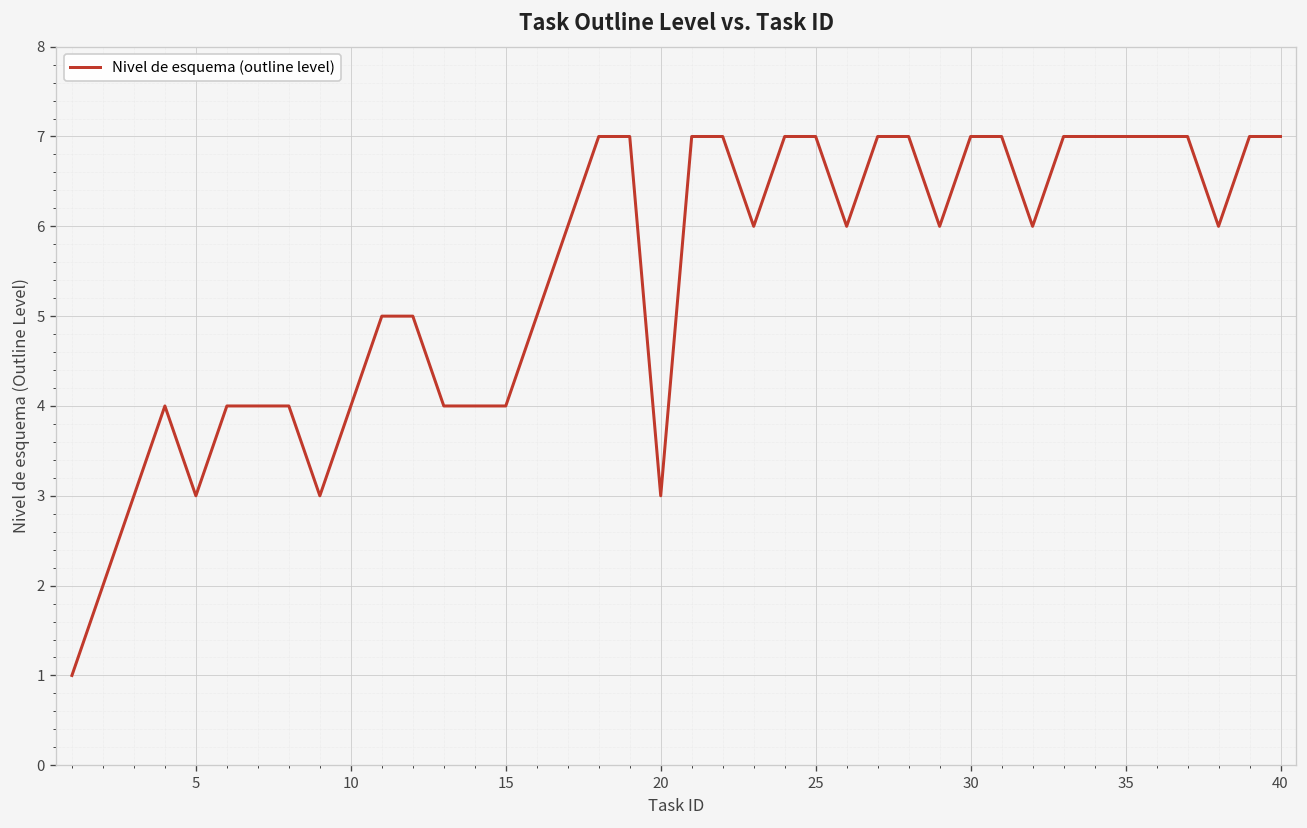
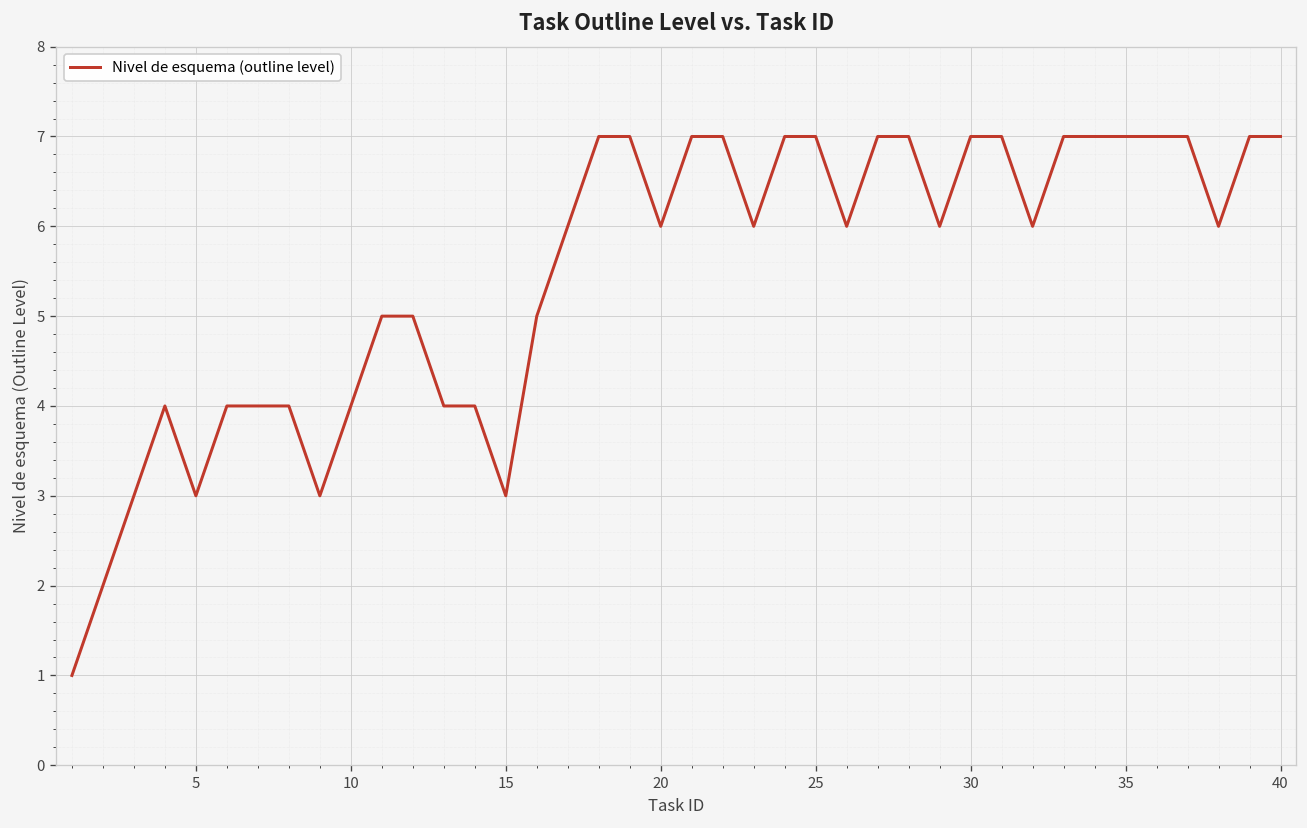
  {
    "5": 3,
    "10": 4,
-   "15": 4,
-   "20": 3,
+   "15": 3,
+   "20": 6,
    "25": 7,
    "30": 7,
    "35": 7,
    "40": 7
  }
